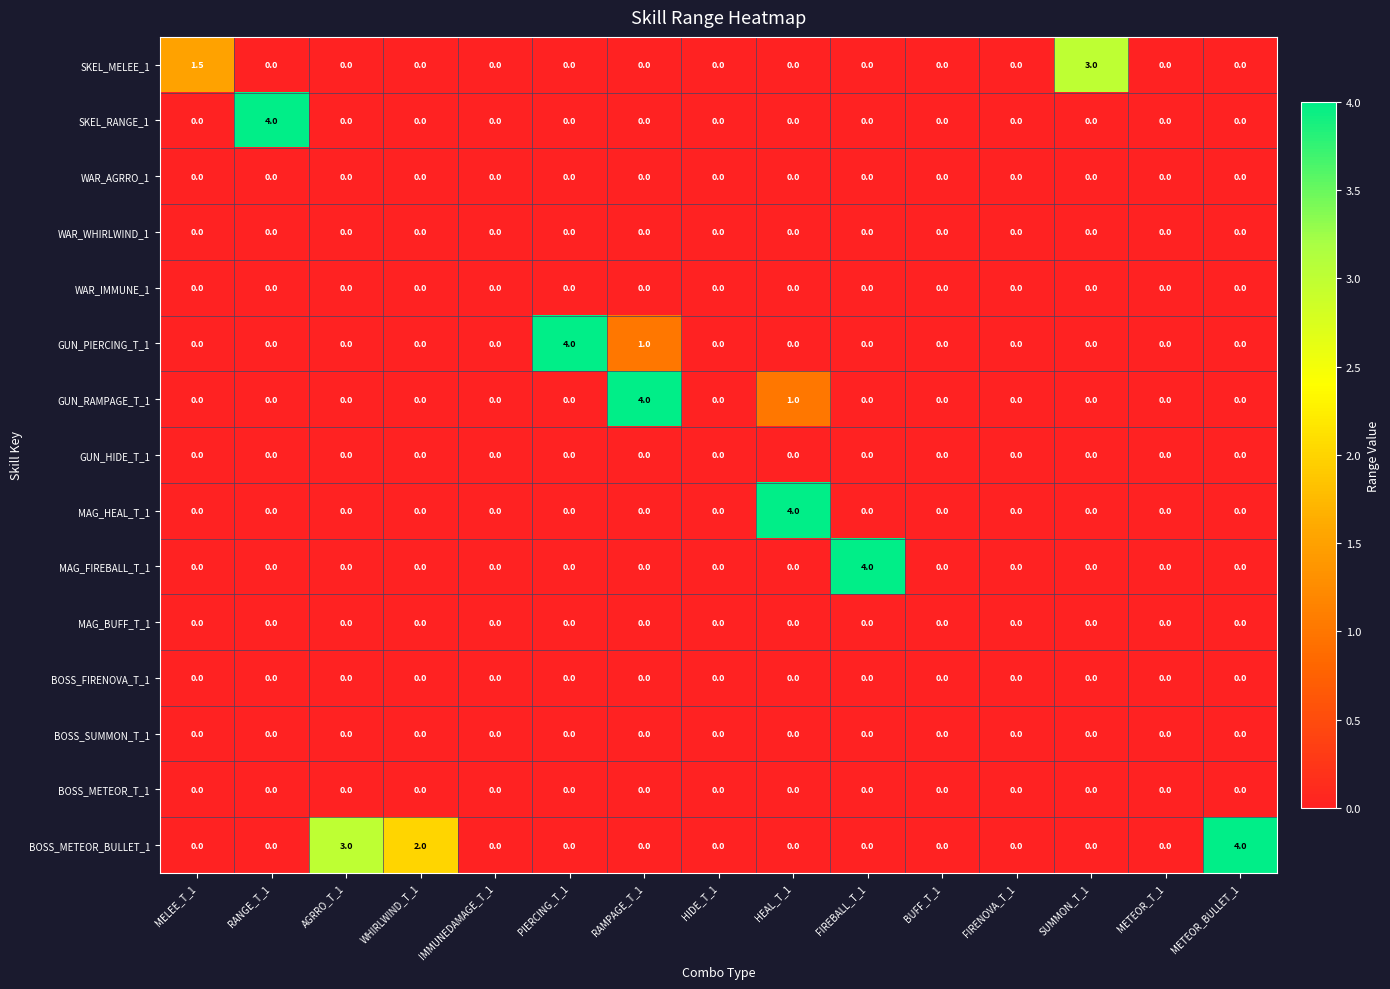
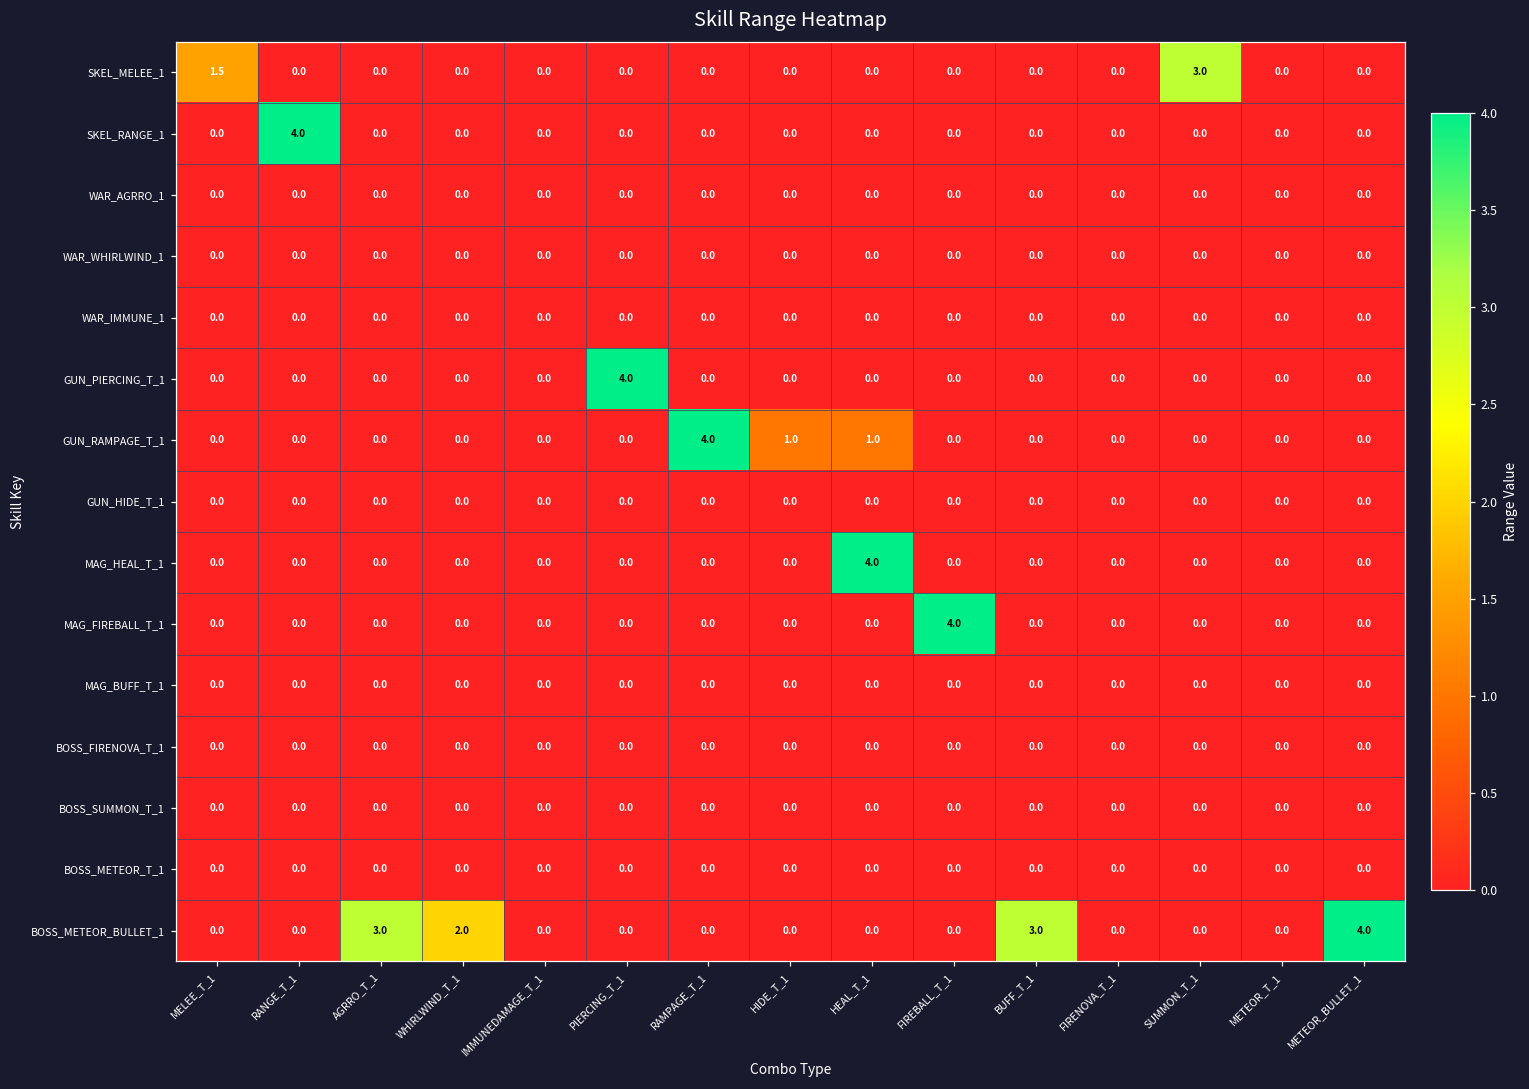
  {
    "GUN_PIERCING_T_1": {
      "MELEE_T_1": 0.0,
      "RANGE_T_1": 0.0,
      "AGRRO_T_1": 0.0,
      "WHIRLWIND_T_1": 0.0,
      "IMMUNEDAMAGE_T_1": 0.0,
      "PIERCING_T_1": 4.0,
-     "RAMPAGE_T_1": 1.0,
+     "RAMPAGE_T_1": 0.0,
      "HIDE_T_1": 0.0,
      "HEAL_T_1": 0.0,
      "FIREBALL_T_1": 0.0,
      "BUFF_T_1": 0.0,
      "FIRENOVA_T_1": 0.0,
      "SUMMON_T_1": 0.0,
      "METEOR_T_1": 0.0,
      "METEOR_BULLET_1": 0.0
    },
    "GUN_RAMPAGE_T_1": {
      "MELEE_T_1": 0.0,
      "RANGE_T_1": 0.0,
      "AGRRO_T_1": 0.0,
      "WHIRLWIND_T_1": 0.0,
      "IMMUNEDAMAGE_T_1": 0.0,
      "PIERCING_T_1": 0.0,
      "RAMPAGE_T_1": 4.0,
-     "HIDE_T_1": 0.0,
+     "HIDE_T_1": 1.0,
      "HEAL_T_1": 1.0,
      "FIREBALL_T_1": 0.0,
      "BUFF_T_1": 0.0,
      "FIRENOVA_T_1": 0.0,
      "SUMMON_T_1": 0.0,
      "METEOR_T_1": 0.0,
      "METEOR_BULLET_1": 0.0
    },
    "BOSS_METEOR_BULLET_1": {
      "MELEE_T_1": 0.0,
      "RANGE_T_1": 0.0,
      "AGRRO_T_1": 3.0,
      "WHIRLWIND_T_1": 2.0,
      "IMMUNEDAMAGE_T_1": 0.0,
      "PIERCING_T_1": 0.0,
      "RAMPAGE_T_1": 0.0,
      "HIDE_T_1": 0.0,
      "HEAL_T_1": 0.0,
      "FIREBALL_T_1": 0.0,
-     "BUFF_T_1": 0.0,
+     "BUFF_T_1": 3.0,
      "FIRENOVA_T_1": 0.0,
      "SUMMON_T_1": 0.0,
      "METEOR_T_1": 0.0,
      "METEOR_BULLET_1": 4.0
    }
  }
